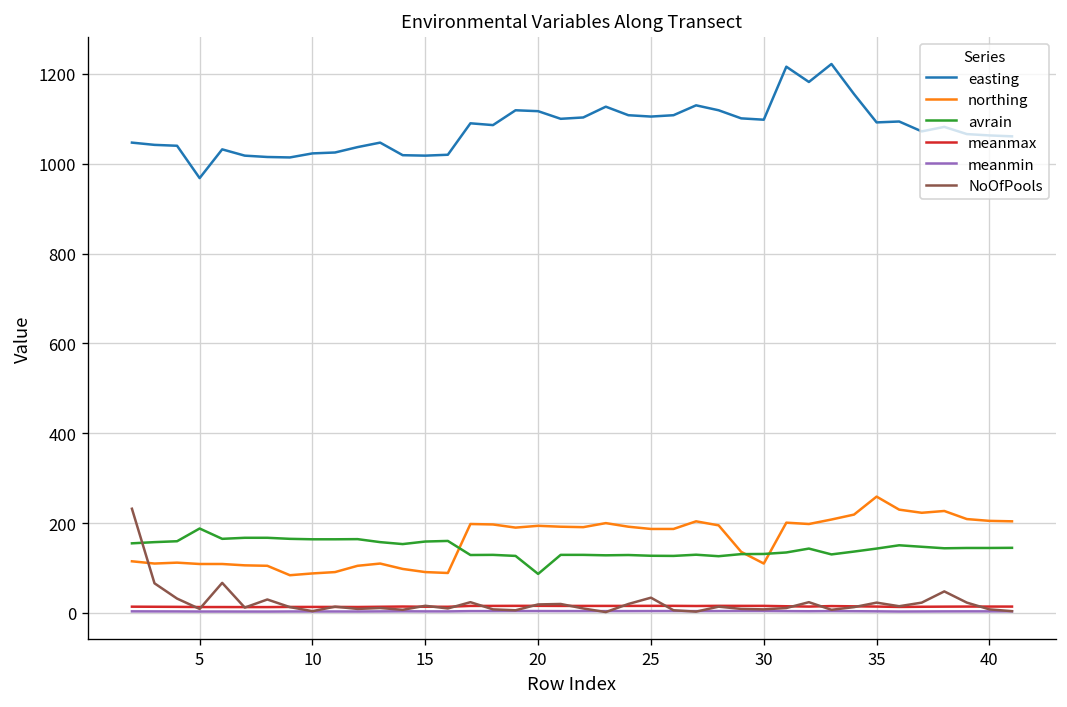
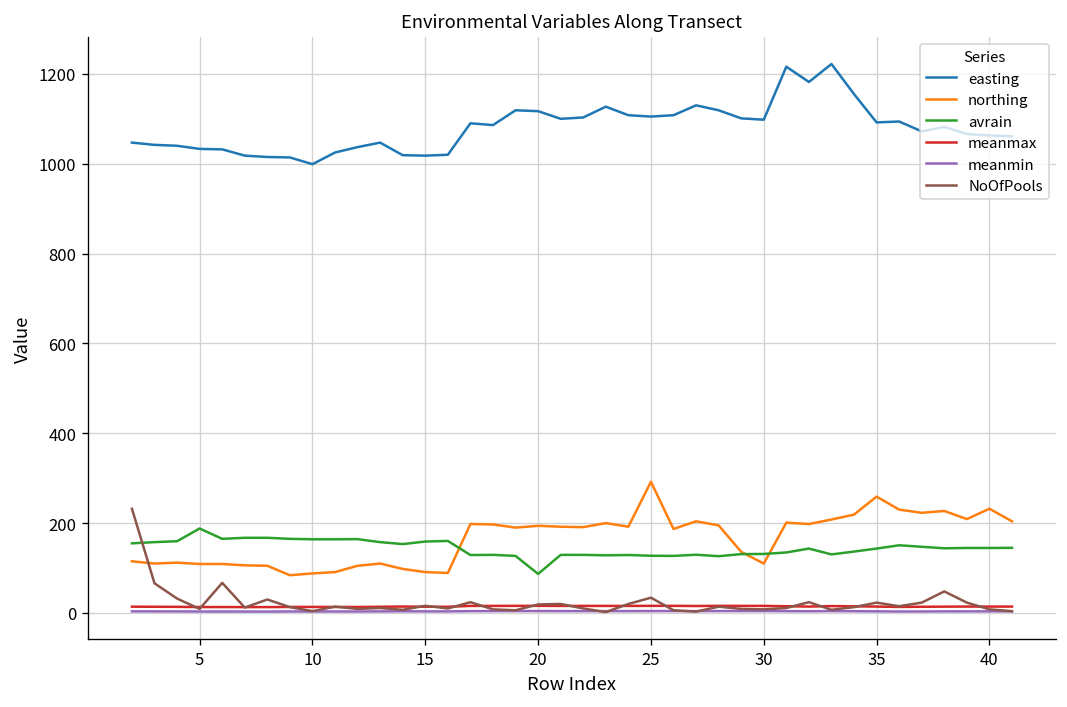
  {
    "easting": {
-     "5": 970,
-     "10": 1020,
+     "5": 1030,
+     "10": 1000,
      "15": 1020,
      "20": 1120,
      "25": 1110,
      "30": 1100,
      "35": 1090
    },
    "northing": {
      "5": 110,
      "10": 90,
      "15": 90,
      "20": 190,
-     "25": 190,
+     "25": 290,
      "30": 110,
      "35": 260,
-     "40": 210
+     "40": 230
    },
    "avrain": {
      "5": 190,
      "10": 160,
      "15": 160,
      "20": 90,
      "25": 130,
      "30": 130,
      "35": 140,
      "40": 140
    },
    "meanmax": {
      "10": 10,
      "25": 20,
      "30": 20,
      "35": 10
    },
    "meanmin": {
      "15": 0,
      "20": 0,
      "25": 0,
      "35": 0
    },
    "NoOfPools": {
      "25": 30,
      "35": 20
    }
  }
